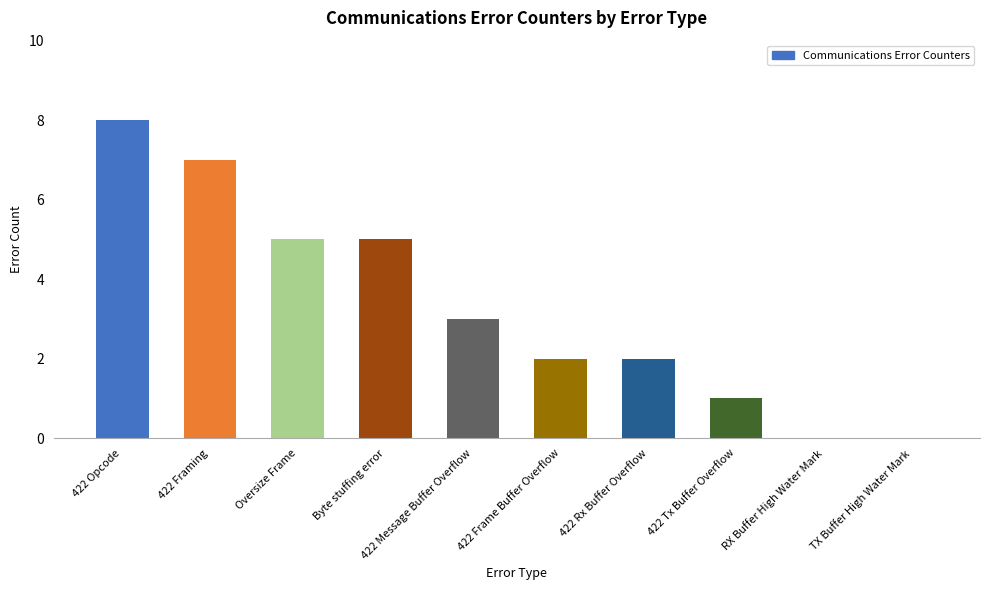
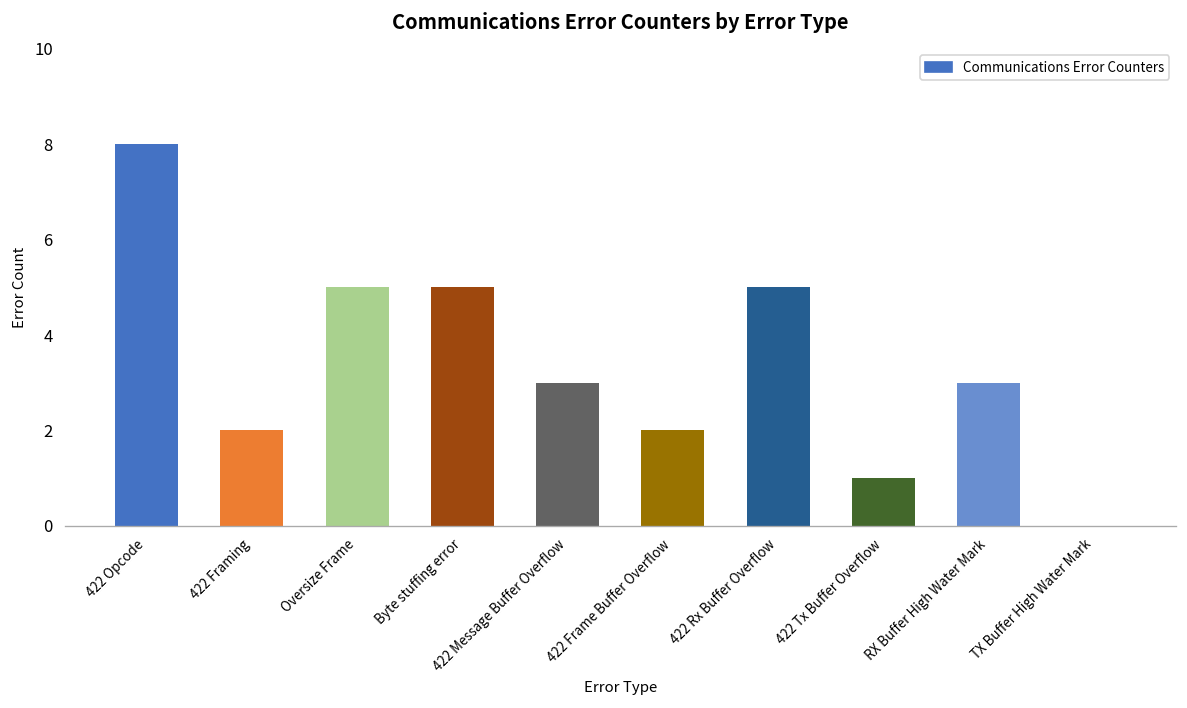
  {
    "422 Opcode": 8,
-   "422 Framing": 7,
+   "422 Framing": 2,
    "Oversize Frame": 5,
    "Byte stuffing error": 5,
    "422 Message Buffer Overflow": 3,
    "422 Frame Buffer Overflow": 2,
-   "422 Rx Buffer Overflow": 2,
+   "422 Rx Buffer Overflow": 5,
    "422 Tx Buffer Overflow": 1,
-   "RX Buffer High Water Mark": 0,
+   "RX Buffer High Water Mark": 3,
    "TX Buffer High Water Mark": 0
  }
